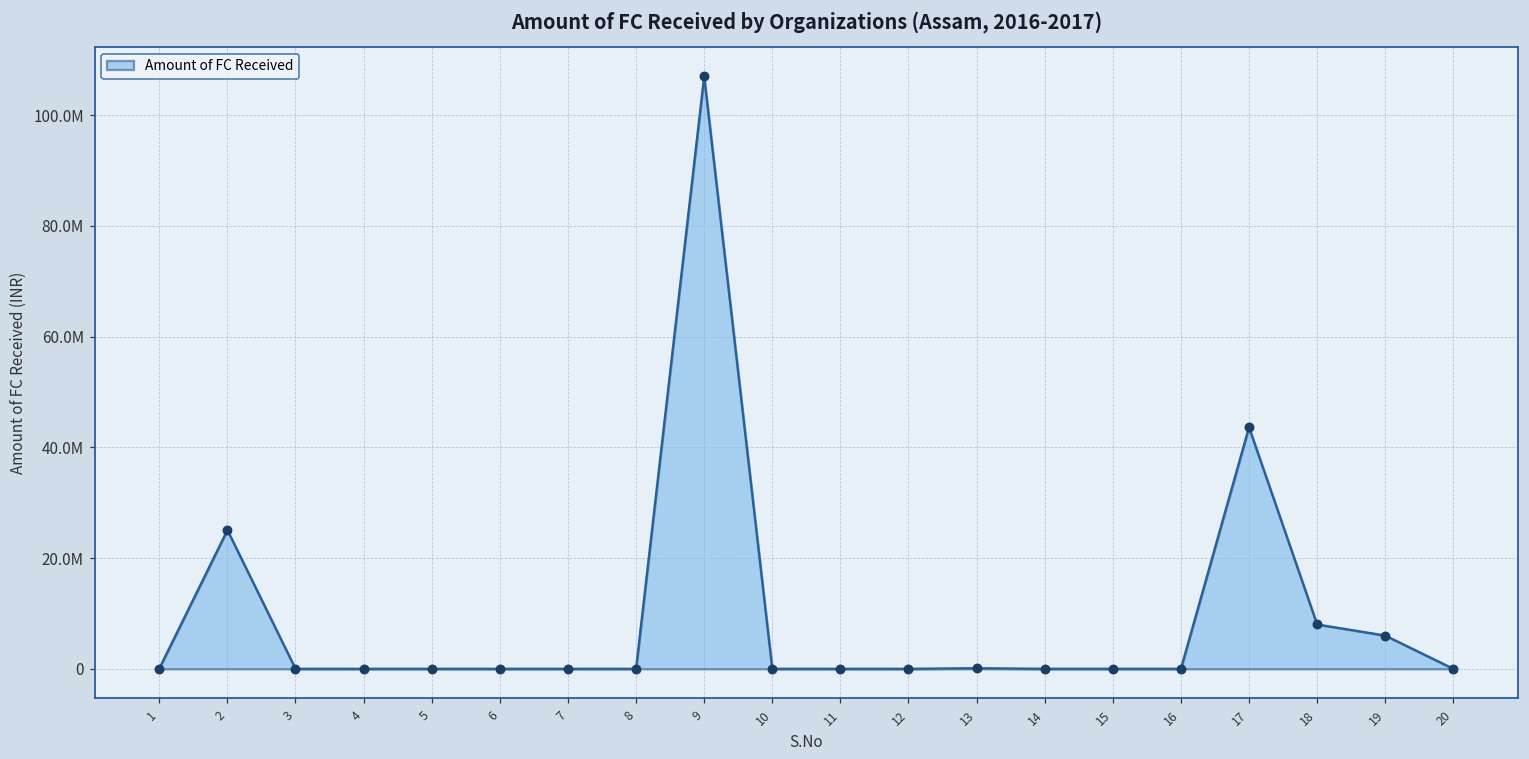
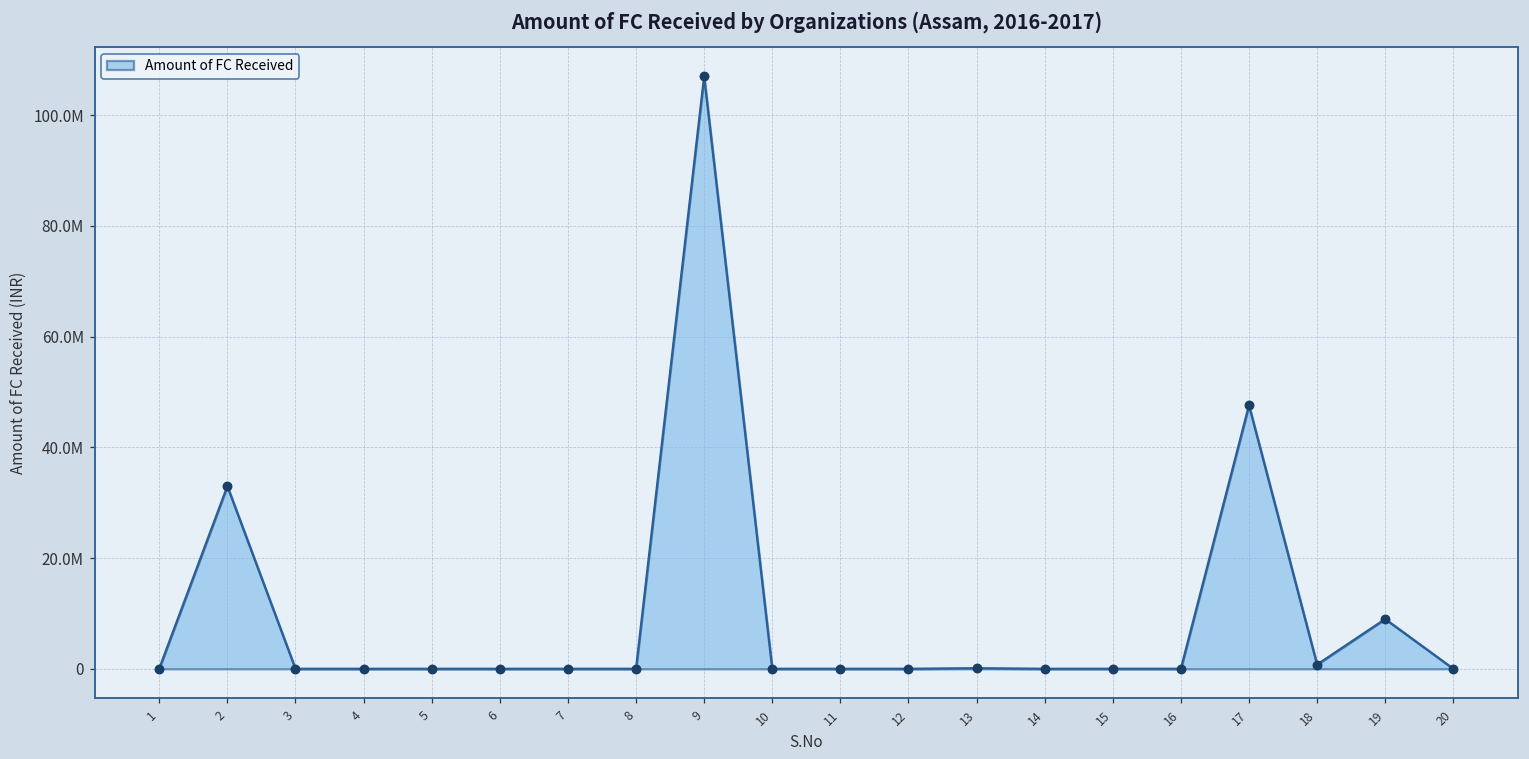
  {
    "1": 0,
-   "2": 25000000,
+   "2": 33000000,
    "3": 0,
    "4": 0,
    "5": 0,
    "6": 0,
    "7": 0,
    "8": 0,
    "9": 107000000,
    "10": 0,
    "11": 0,
    "12": 0,
    "13": 0,
    "14": 0,
    "15": 0,
    "16": 0,
-   "17": 44000000,
-   "18": 8000000,
-   "19": 6000000,
+   "17": 48000000,
+   "18": 1000000,
+   "19": 9000000,
    "20": 0
  }
